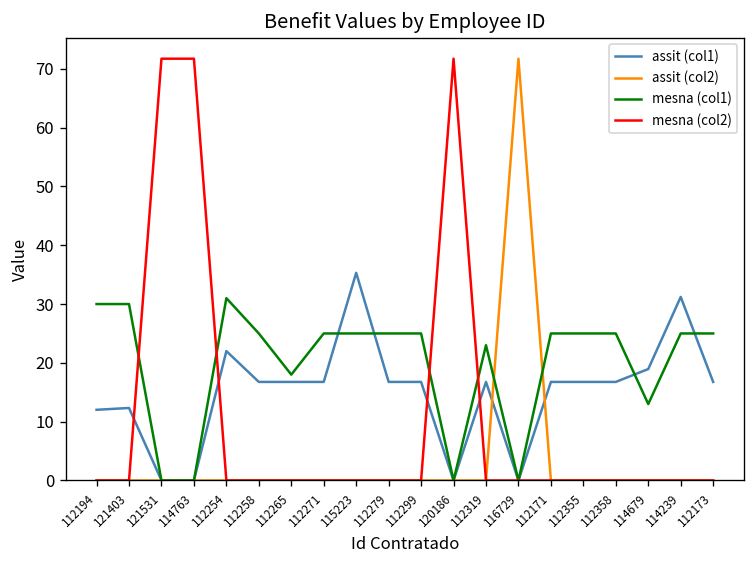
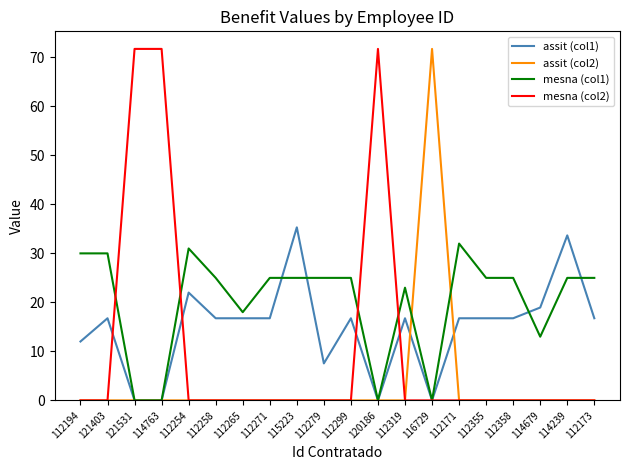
  {
    "assit (col1)": {
      "112194": 12,
-     "121403": 12,
+     "121403": 17,
      "112254": 22,
      "112258": 17,
      "112265": 17,
      "112271": 17,
      "115223": 35,
-     "112279": 17,
+     "112279": 8,
      "112299": 17,
      "112319": 17,
      "112171": 17,
      "112355": 17,
      "112358": 17,
      "114679": 19,
-     "114239": 31,
+     "114239": 34,
      "112173": 17
    },
    "assit (col2)": {
      "116729": 72
    },
    "mesna (col1)": {
      "112194": 30,
      "121403": 30,
      "112254": 31,
      "112258": 25,
      "112265": 18,
      "112271": 25,
      "115223": 25,
      "112279": 25,
      "112299": 25,
      "112319": 23,
-     "112171": 25,
+     "112171": 32,
      "112355": 25,
      "112358": 25,
      "114679": 13,
      "114239": 25,
      "112173": 25
    },
    "mesna (col2)": {
      "121531": 72,
      "114763": 72,
      "120186": 72
    }
  }
